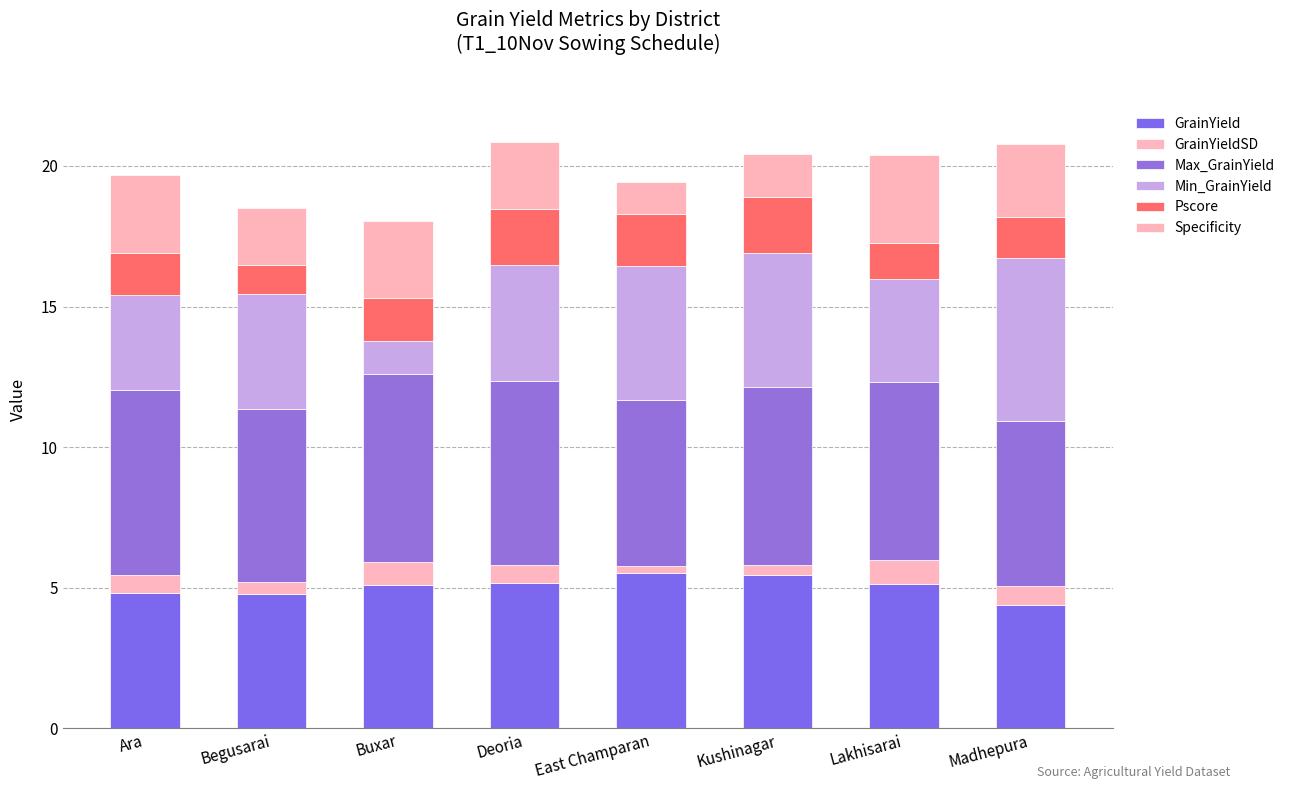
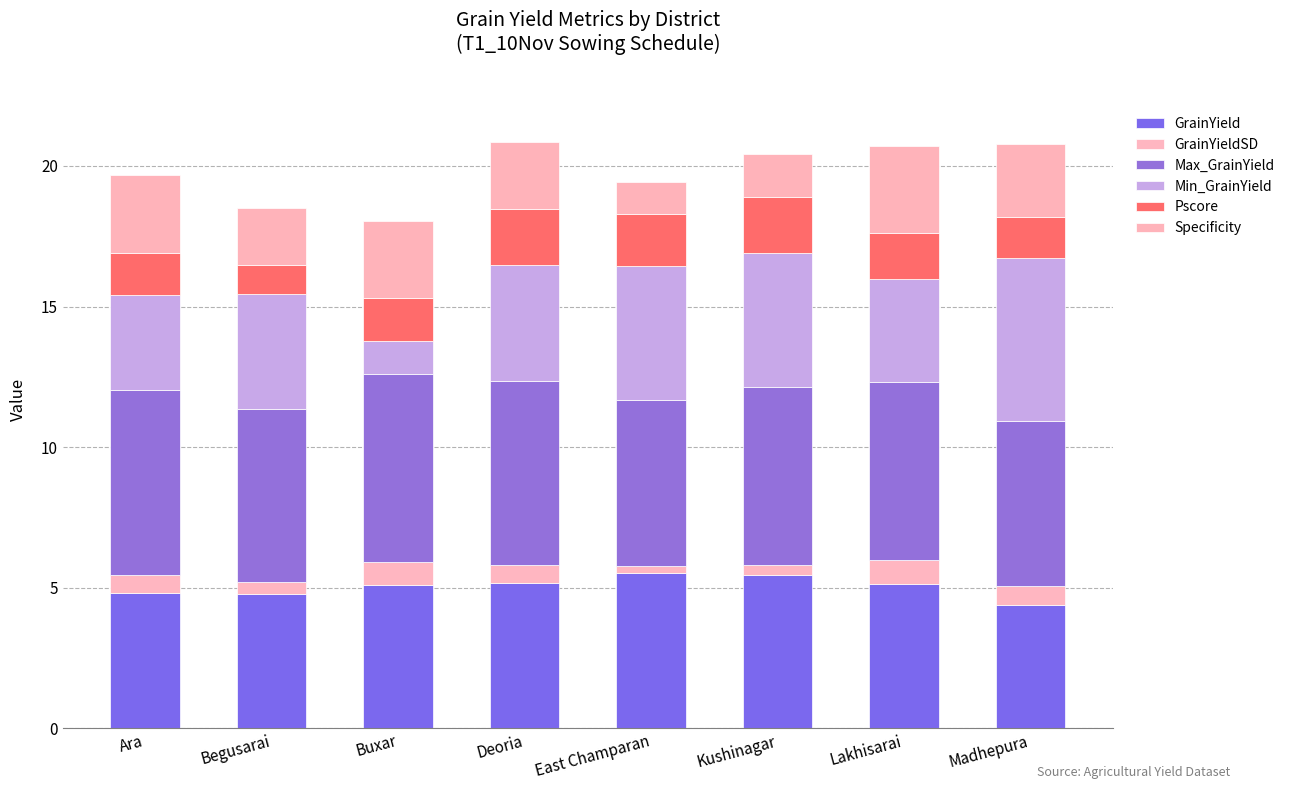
  {
    "Min_GrainYield": {
      "Ara": 3.4,
      "Begusarai": 4.1,
      "Buxar": 1.2,
      "Deoria": 4.1,
      "East Champaran": 4.8,
      "Kushinagar": 4.8,
      "Lakhisarai": 3.7,
      "Madhepura": 5.8
    },
    "Pscore": {
      "Ara": 1.5,
      "Begusarai": 1.0,
      "Buxar": 1.5,
      "Deoria": 2.0,
      "East Champaran": 1.8,
      "Kushinagar": 2.0,
-     "Lakhisarai": 1.3,
+     "Lakhisarai": 1.6,
      "Madhepura": 1.5
    }
  }
